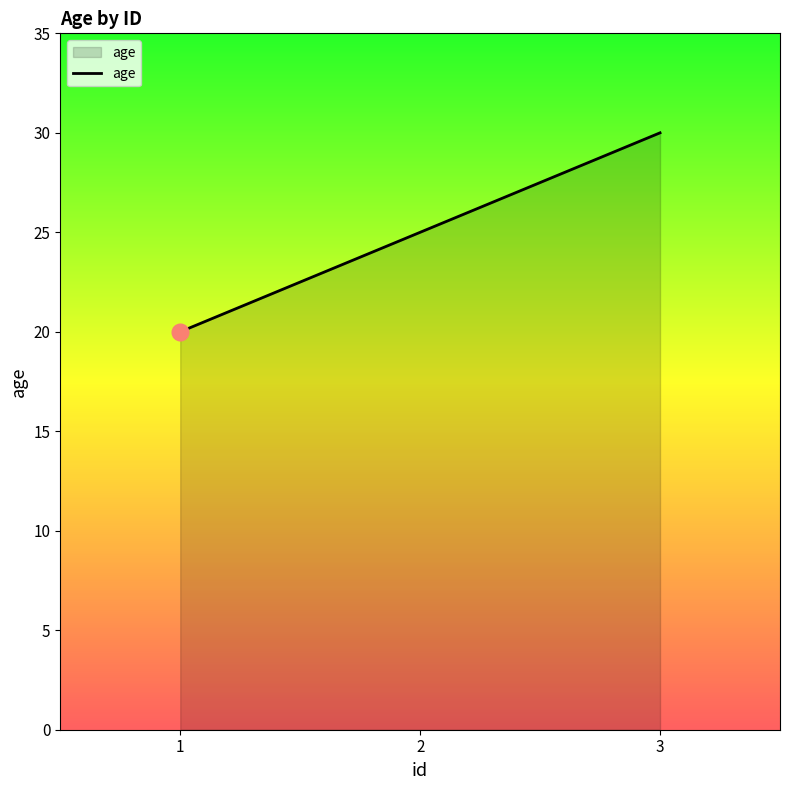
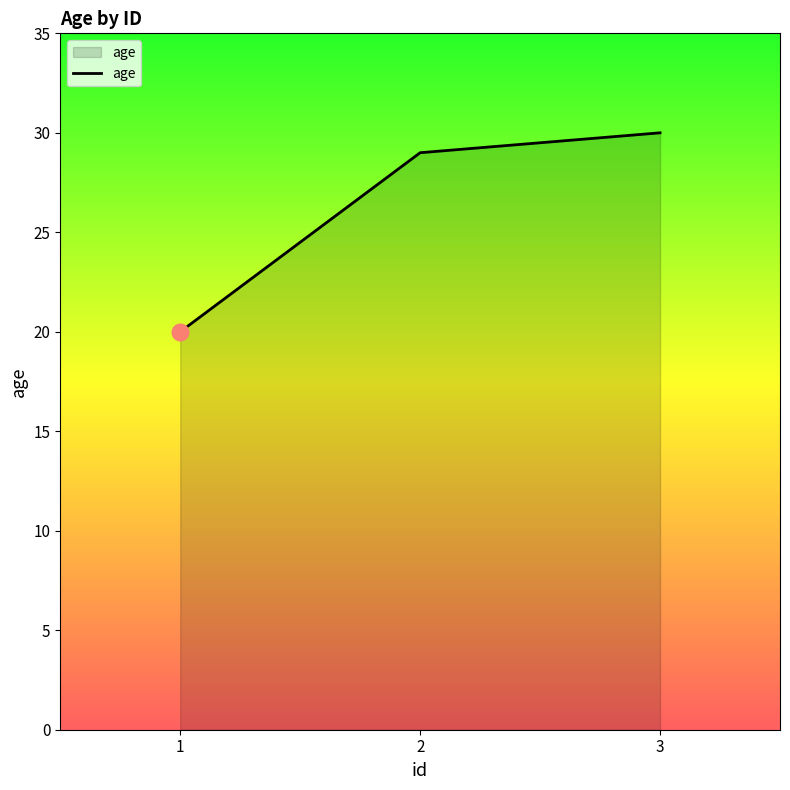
  {
    "age": {
-     "2": 25,
+     "2": 29,
      "3": 30
    }
  }
